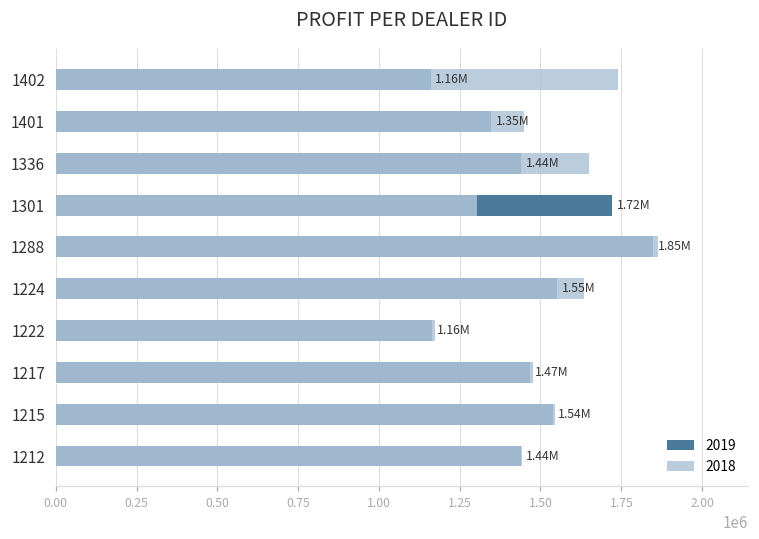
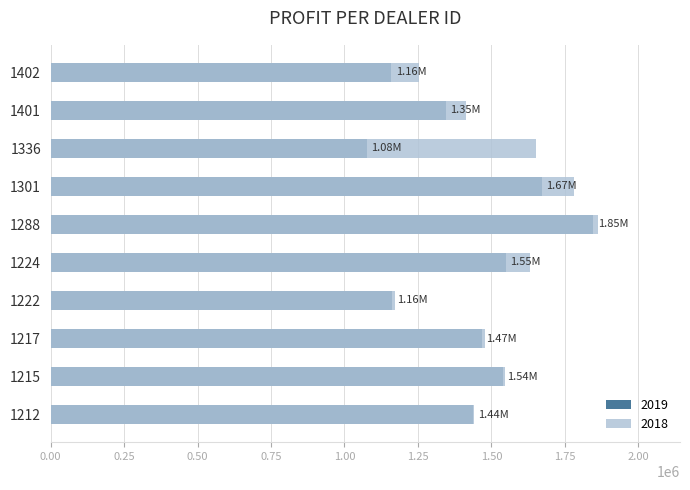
  {
    "2019": {
-     "1336": "1.44M",
-     "1301": "1.72M"
+     "1336": "1.08M",
+     "1301": "1.67M"
    },
    "2018": {
-     "1402": "1740000",
-     "1401": "1450000",
-     "1301": "1300000"
+     "1402": "1250000",
+     "1401": "1410000",
+     "1301": "1780000"
    }
  }
